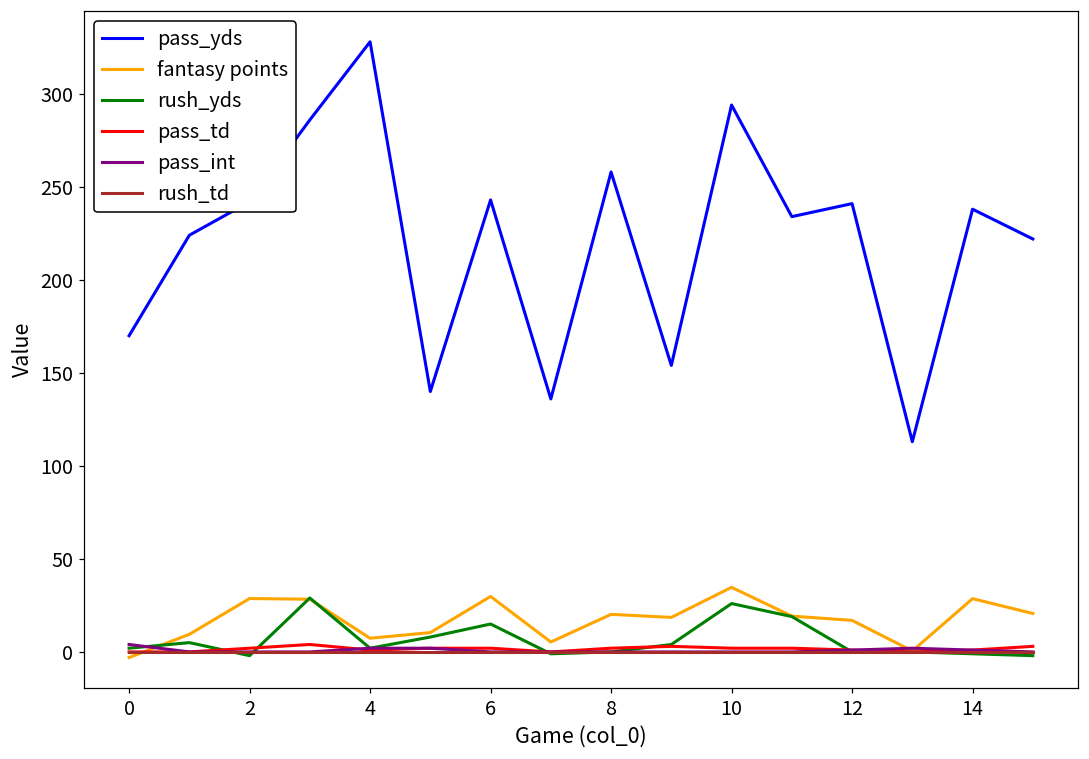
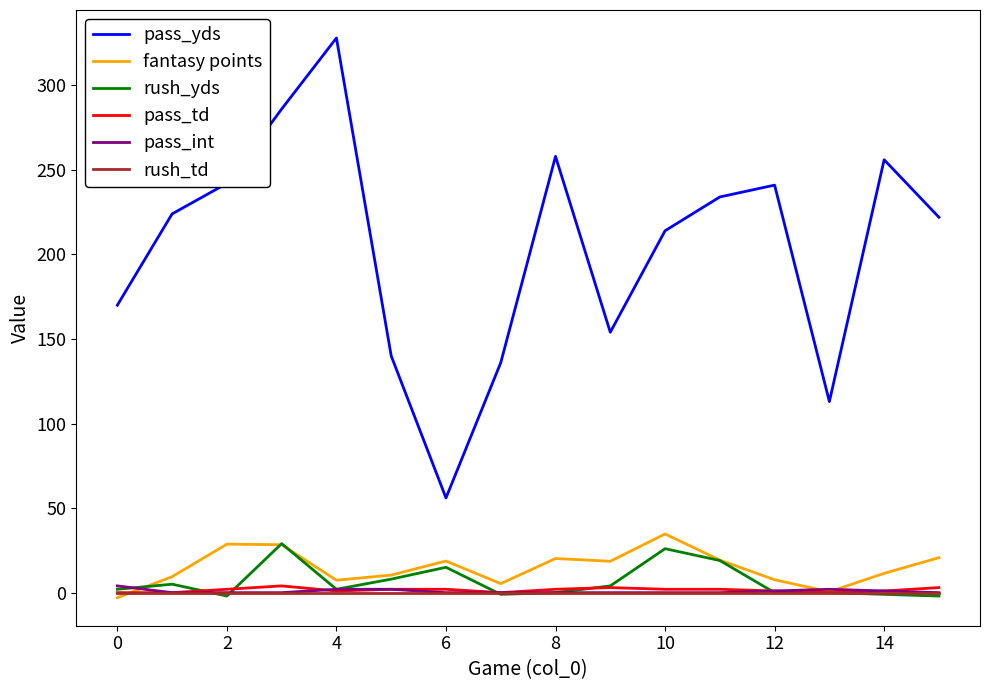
  {
    "pass_yds": {
      "0": 170,
      "4": 328,
-     "6": 243,
+     "6": 56,
      "8": 258,
-     "10": 294,
+     "10": 214,
      "12": 241,
-     "14": 238
+     "14": 256
    },
    "fantasy points": {
      "0": -3,
      "2": 29,
      "4": 7,
-     "6": 30,
+     "6": 19,
      "8": 20,
      "10": 35,
-     "12": 17,
-     "14": 29
+     "12": 8,
+     "14": 11
    },
    "rush_yds": {
      "0": 2,
      "2": -2,
      "6": 15,
      "10": 26
    },
    "pass_td": {
      "2": 2,
      "6": 2,
      "8": 2,
      "10": 2
    },
    "pass_int": {
      "0": 4
    }
  }
